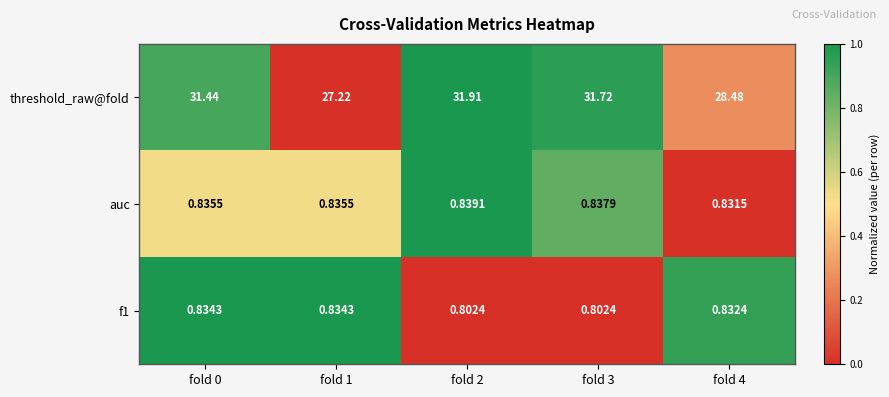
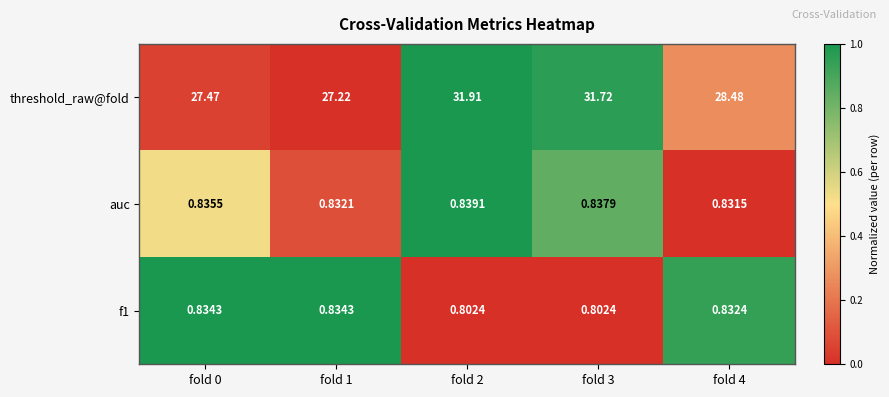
  {
    "threshold_raw@fold": {
-     "fold 0": 31.44,
+     "fold 0": 27.47,
      "fold 1": 27.22,
      "fold 2": 31.91,
      "fold 3": 31.72,
      "fold 4": 28.48
    },
    "auc": {
      "fold 0": 0.8355,
-     "fold 1": 0.8355,
+     "fold 1": 0.8321,
      "fold 2": 0.8391,
      "fold 3": 0.8379,
      "fold 4": 0.8315
    },
    "f1": {
      "fold 0": 0.8343,
      "fold 1": 0.8343,
      "fold 2": 0.8024,
      "fold 3": 0.8024,
      "fold 4": 0.8324
    }
  }
